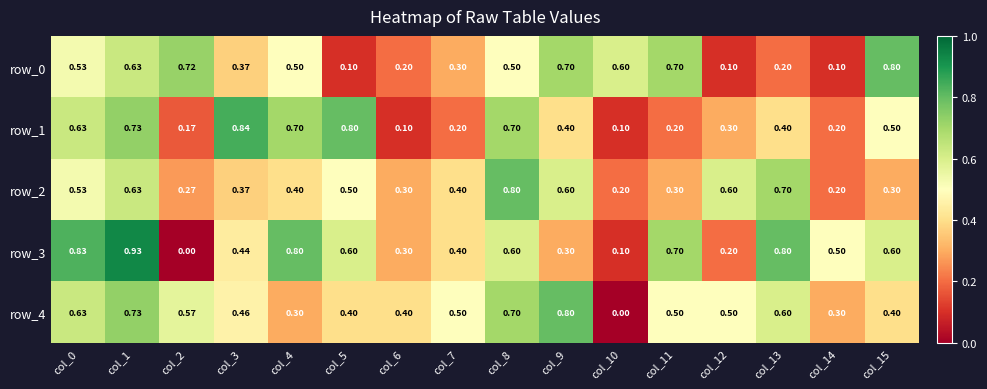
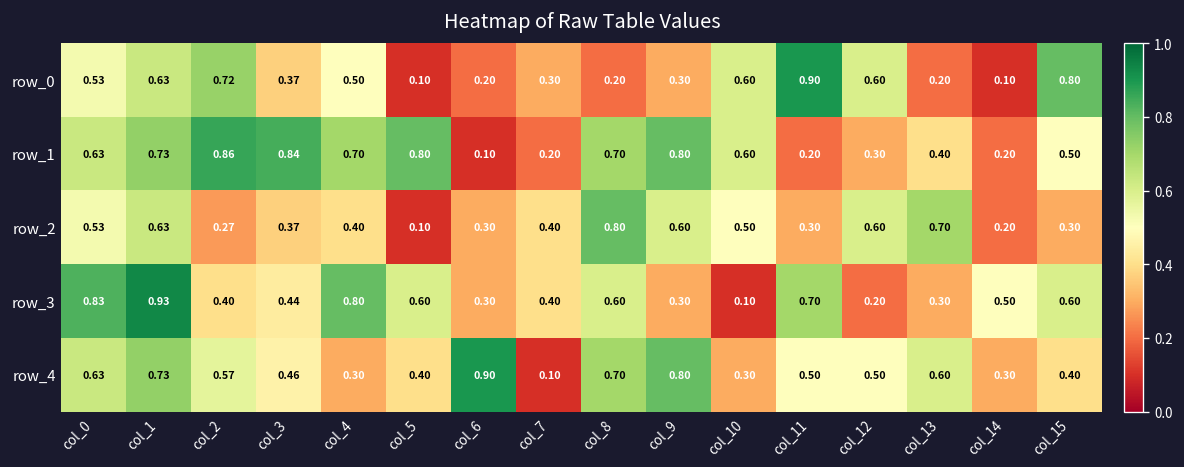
  {
    "row_0": {
      "col_0": 0.53,
      "col_1": 0.63,
      "col_2": 0.72,
      "col_3": 0.37,
      "col_4": 0.50,
      "col_5": 0.10,
      "col_6": 0.20,
      "col_7": 0.30,
-     "col_8": 0.50,
-     "col_9": 0.70,
+     "col_8": 0.20,
+     "col_9": 0.30,
      "col_10": 0.60,
-     "col_11": 0.70,
-     "col_12": 0.10,
+     "col_11": 0.90,
+     "col_12": 0.60,
      "col_13": 0.20,
      "col_14": 0.10,
      "col_15": 0.80
    },
    "row_1": {
      "col_0": 0.63,
      "col_1": 0.73,
-     "col_2": 0.17,
+     "col_2": 0.86,
      "col_3": 0.84,
      "col_4": 0.70,
      "col_5": 0.80,
      "col_6": 0.10,
      "col_7": 0.20,
      "col_8": 0.70,
-     "col_9": 0.40,
-     "col_10": 0.10,
+     "col_9": 0.80,
+     "col_10": 0.60,
      "col_11": 0.20,
      "col_12": 0.30,
      "col_13": 0.40,
      "col_14": 0.20,
      "col_15": 0.50
    },
    "row_2": {
      "col_0": 0.53,
      "col_1": 0.63,
      "col_2": 0.27,
      "col_3": 0.37,
      "col_4": 0.40,
-     "col_5": 0.50,
+     "col_5": 0.10,
      "col_6": 0.30,
      "col_7": 0.40,
      "col_8": 0.80,
      "col_9": 0.60,
-     "col_10": 0.20,
+     "col_10": 0.50,
      "col_11": 0.30,
      "col_12": 0.60,
      "col_13": 0.70,
      "col_14": 0.20,
      "col_15": 0.30
    },
    "row_3": {
      "col_0": 0.83,
      "col_1": 0.93,
-     "col_2": 0.00,
+     "col_2": 0.40,
      "col_3": 0.44,
      "col_4": 0.80,
      "col_5": 0.60,
      "col_6": 0.30,
      "col_7": 0.40,
      "col_8": 0.60,
      "col_9": 0.30,
      "col_10": 0.10,
      "col_11": 0.70,
      "col_12": 0.20,
-     "col_13": 0.80,
+     "col_13": 0.30,
      "col_14": 0.50,
      "col_15": 0.60
    },
    "row_4": {
      "col_0": 0.63,
      "col_1": 0.73,
      "col_2": 0.57,
      "col_3": 0.46,
      "col_4": 0.30,
      "col_5": 0.40,
-     "col_6": 0.40,
-     "col_7": 0.50,
+     "col_6": 0.90,
+     "col_7": 0.10,
      "col_8": 0.70,
      "col_9": 0.80,
-     "col_10": 0.00,
+     "col_10": 0.30,
      "col_11": 0.50,
      "col_12": 0.50,
      "col_13": 0.60,
      "col_14": 0.30,
      "col_15": 0.40
    }
  }
